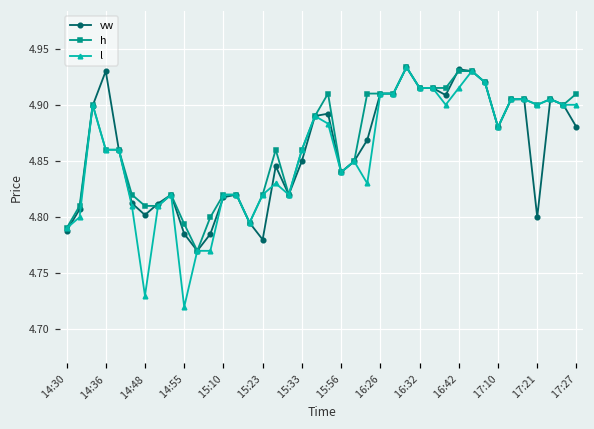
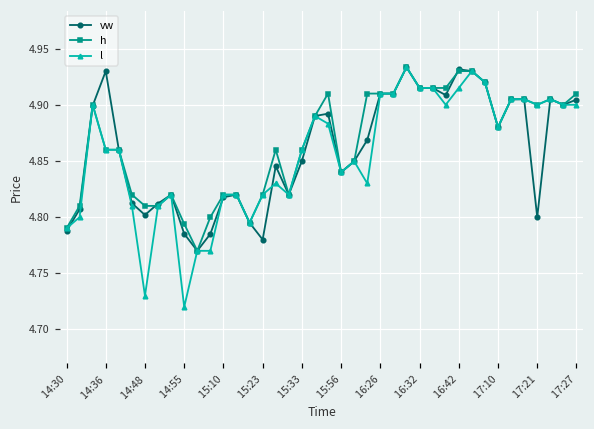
  {
    "vw": {
      "14:36": 4.930,
      "14:48": 4.802,
      "14:55": 4.785,
      "15:23": 4.780,
      "15:33": 4.850,
      "17:21": 4.800,
-     "17:27": 4.880
+     "17:27": 4.905
    }
  }
